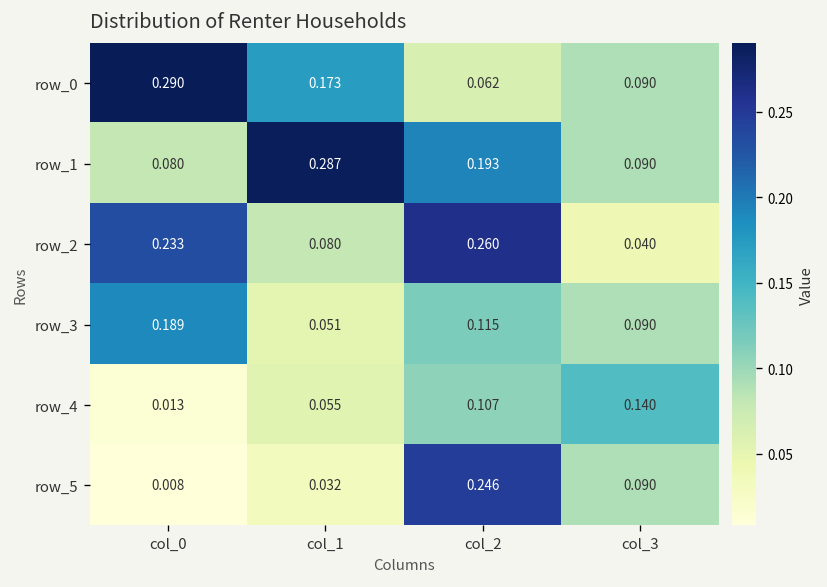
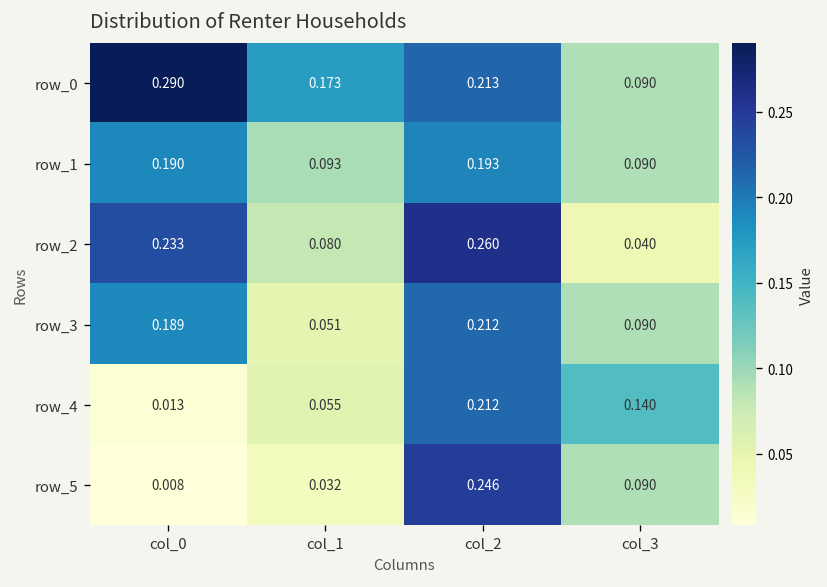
  {
    "row_0": {
      "col_0": 0.290,
      "col_1": 0.173,
-     "col_2": 0.062,
+     "col_2": 0.213,
      "col_3": 0.090
    },
    "row_1": {
-     "col_0": 0.080,
-     "col_1": 0.287,
+     "col_0": 0.190,
+     "col_1": 0.093,
      "col_2": 0.193,
      "col_3": 0.090
    },
    "row_2": {
      "col_0": 0.233,
      "col_1": 0.080,
      "col_2": 0.260,
      "col_3": 0.040
    },
    "row_3": {
      "col_0": 0.189,
      "col_1": 0.051,
-     "col_2": 0.115,
+     "col_2": 0.212,
      "col_3": 0.090
    },
    "row_4": {
      "col_0": 0.013,
      "col_1": 0.055,
-     "col_2": 0.107,
+     "col_2": 0.212,
      "col_3": 0.140
    },
    "row_5": {
      "col_0": 0.008,
      "col_1": 0.032,
      "col_2": 0.246,
      "col_3": 0.090
    }
  }
